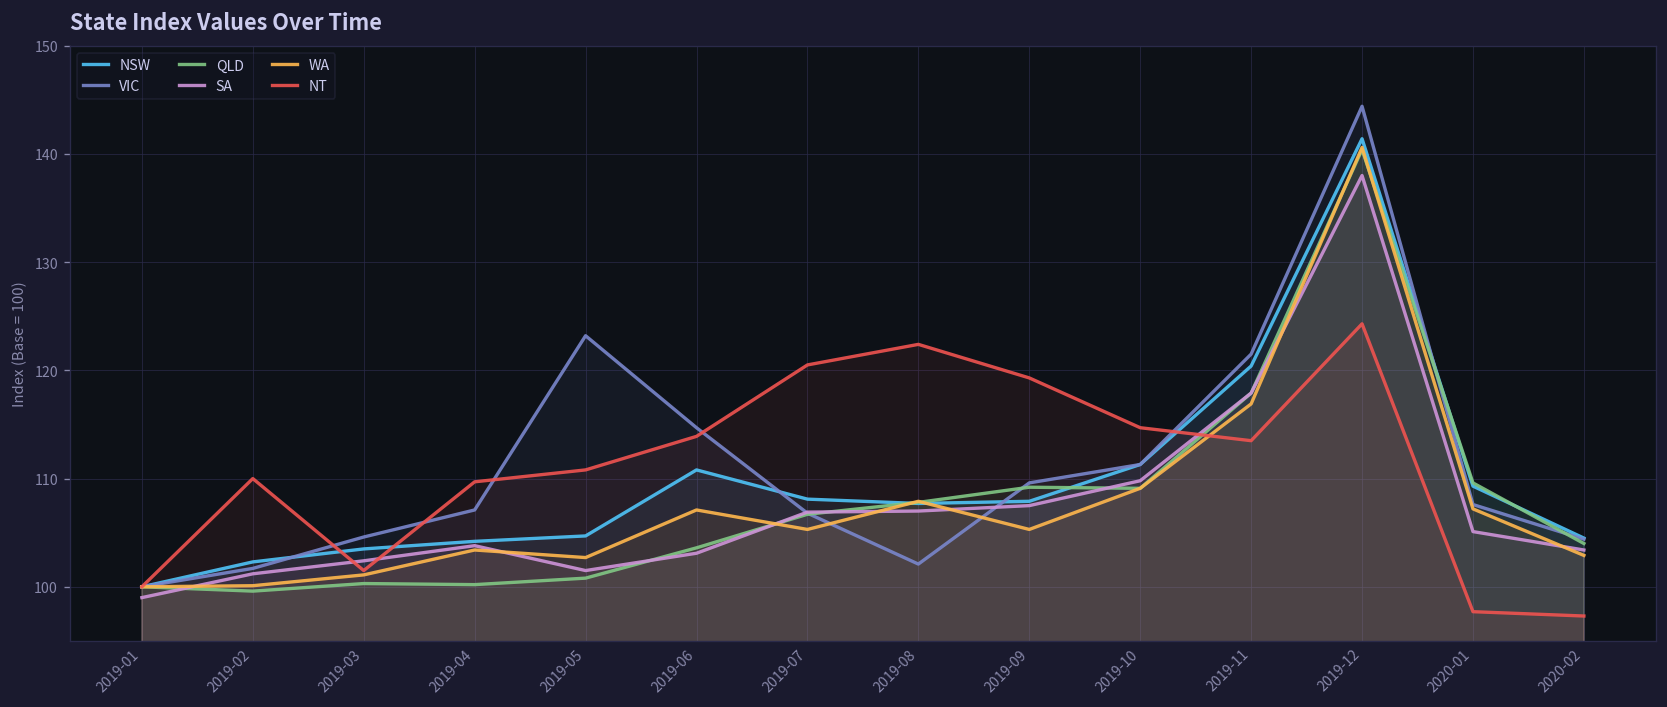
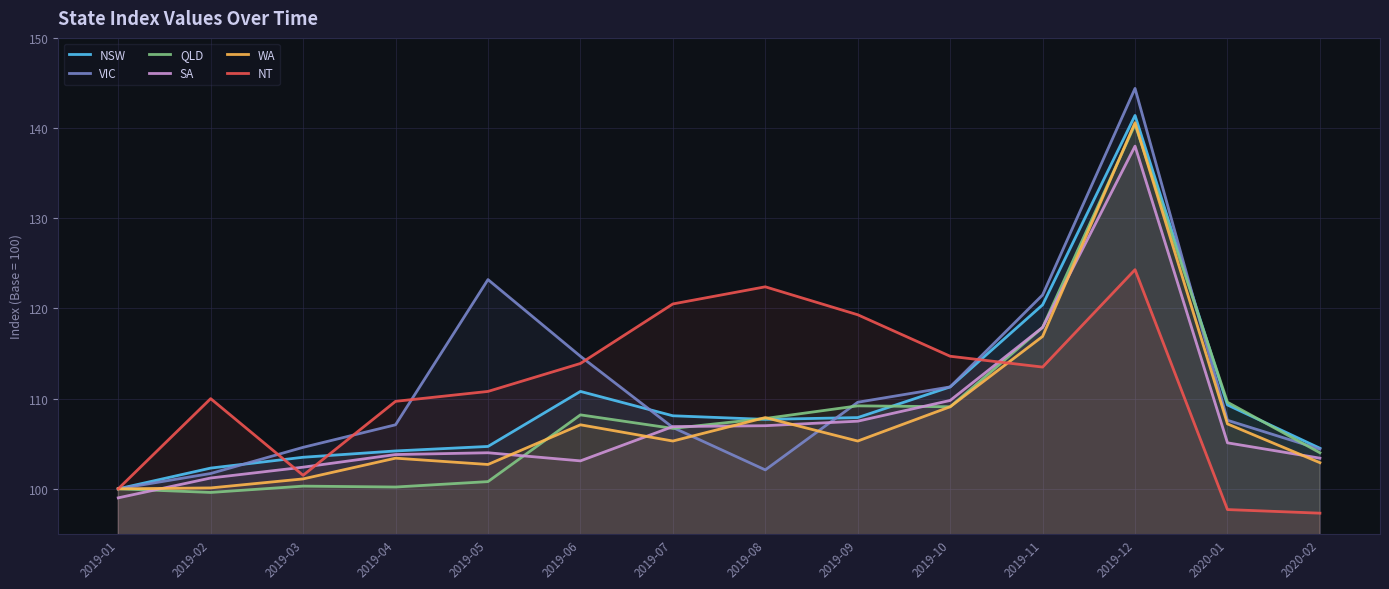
  {
    "NSW": {
      "2019-02": 102,
      "2019-03": 104,
      "2019-04": 104,
      "2019-05": 105,
      "2019-06": 111,
      "2019-07": 108,
      "2019-09": 108,
      "2019-11": 120,
      "2019-12": 141,
      "2020-01": 109
    },
    "VIC": {
      "2019-02": 102,
      "2019-03": 105,
      "2019-04": 107,
      "2019-05": 123,
      "2019-06": 115,
      "2019-08": 102,
      "2019-09": 110,
      "2019-11": 122,
      "2019-12": 144,
      "2020-01": 108
    },
    "QLD": {
      "2019-02": 100,
      "2019-03": 100,
      "2019-04": 100,
      "2019-05": 101,
-     "2019-06": 104,
+     "2019-06": 108,
      "2019-09": 109,
      "2020-01": 110,
      "2020-02": 104
    },
    "SA": {
      "2019-01": 99,
      "2019-02": 101,
      "2019-03": 102,
      "2019-04": 104,
-     "2019-05": 102,
+     "2019-05": 104,
      "2019-06": 103,
      "2019-08": 107,
      "2019-09": 108,
      "2019-10": 110,
      "2019-12": 138,
      "2020-01": 105,
      "2020-02": 103
    },
    "WA": {
      "2019-02": 100,
      "2019-03": 101,
      "2019-04": 103,
      "2019-05": 103,
      "2019-06": 107,
      "2019-07": 105,
      "2019-09": 105,
      "2019-11": 117,
      "2020-01": 107,
      "2020-02": 103
    },
    "NT": {
      "2019-02": 110,
      "2019-03": 102,
      "2019-04": 110,
      "2019-05": 111,
      "2019-06": 114,
      "2019-07": 121,
      "2019-08": 122,
      "2019-09": 119,
      "2019-10": 115,
      "2019-11": 114,
      "2019-12": 124,
      "2020-01": 98,
      "2020-02": 97
    }
  }
